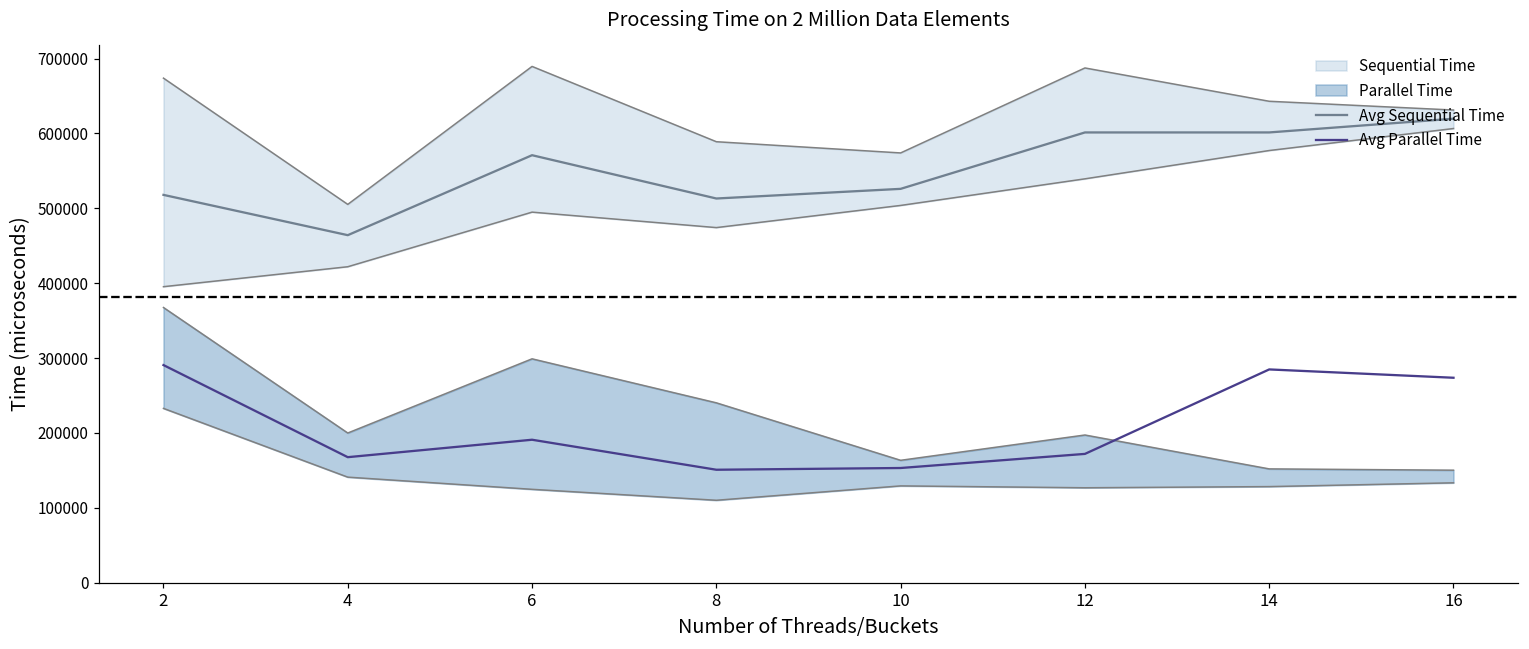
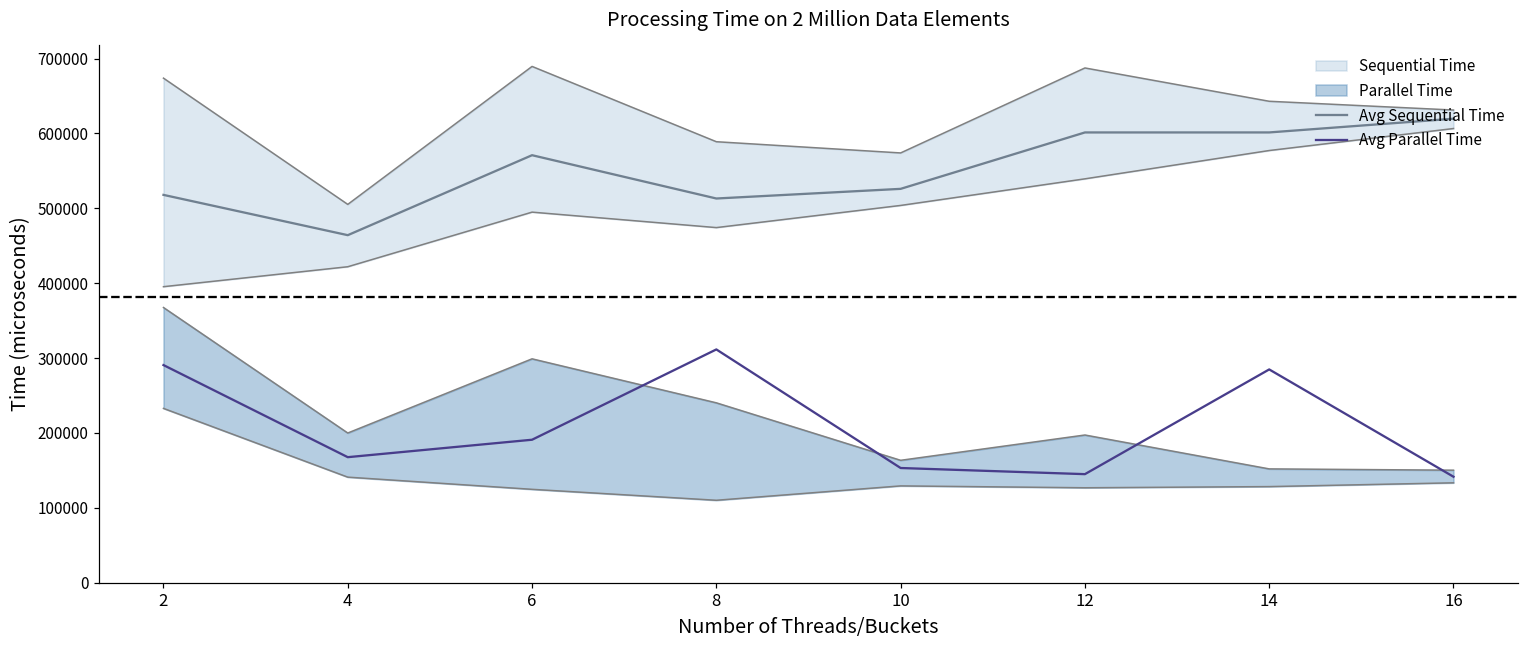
  {
    "Avg Parallel Time": {
      "2": 290000,
      "4": 170000,
      "6": 190000,
-     "8": 150000,
+     "8": 310000,
      "10": 150000,
-     "12": 170000,
+     "12": 140000,
      "14": 280000,
-     "16": 270000
+     "16": 140000
    }
  }
